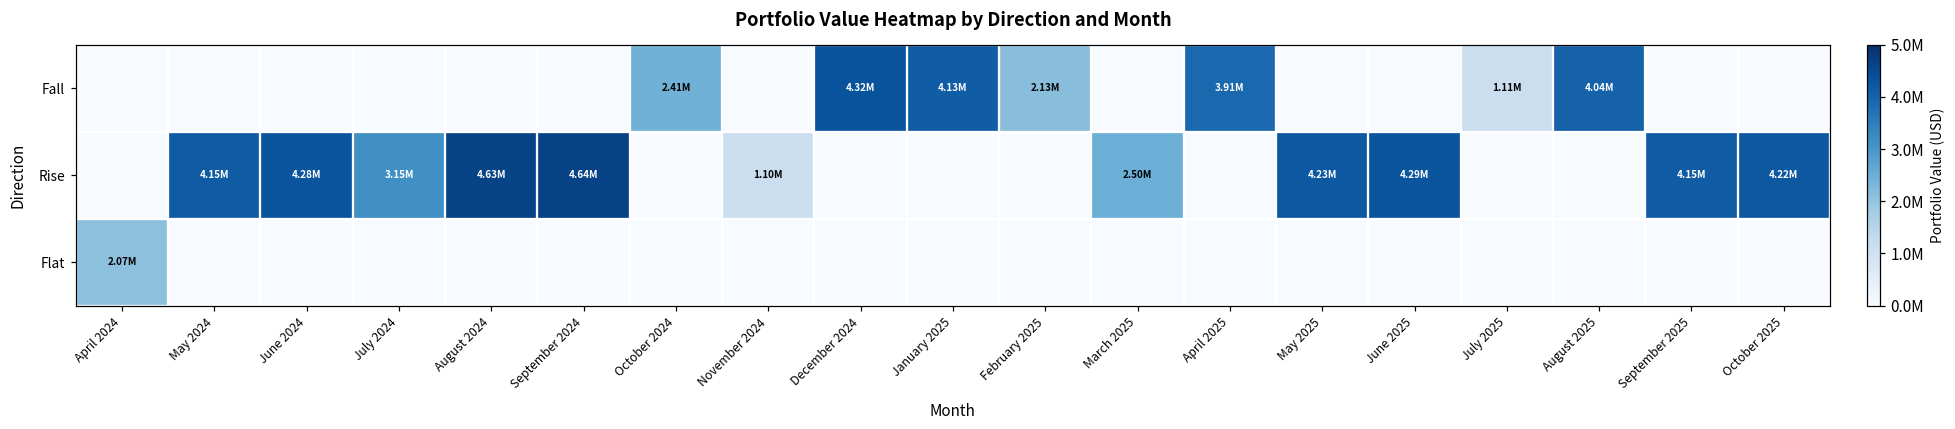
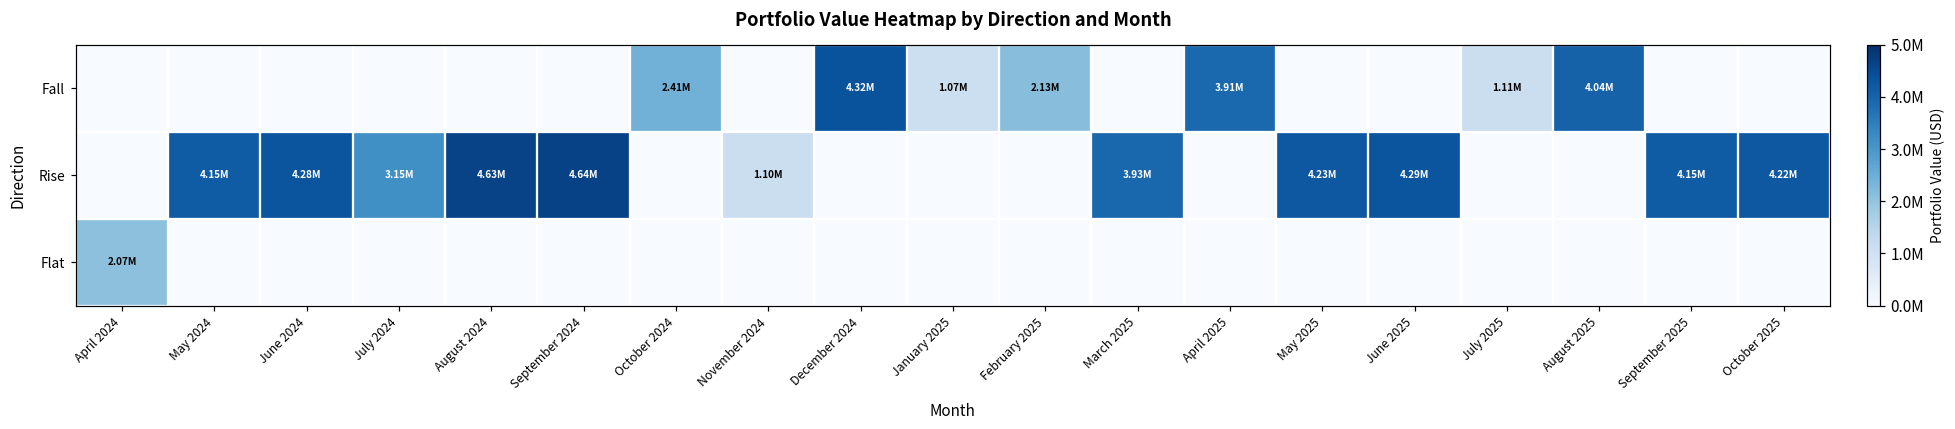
  {
    "Fall": {
      "October 2024": "2.41M",
      "December 2024": "4.32M",
-     "January 2025": "4.13M",
+     "January 2025": "1.07M",
      "February 2025": "2.13M",
      "April 2025": "3.91M",
      "July 2025": "1.11M",
      "August 2025": "4.04M"
    },
    "Rise": {
      "May 2024": "4.15M",
      "June 2024": "4.28M",
      "July 2024": "3.15M",
      "August 2024": "4.63M",
      "September 2024": "4.64M",
      "November 2024": "1.10M",
-     "March 2025": "2.50M",
+     "March 2025": "3.93M",
      "May 2025": "4.23M",
      "June 2025": "4.29M",
      "September 2025": "4.15M",
      "October 2025": "4.22M"
    },
    "Flat": {
      "April 2024": "2.07M"
    }
  }
